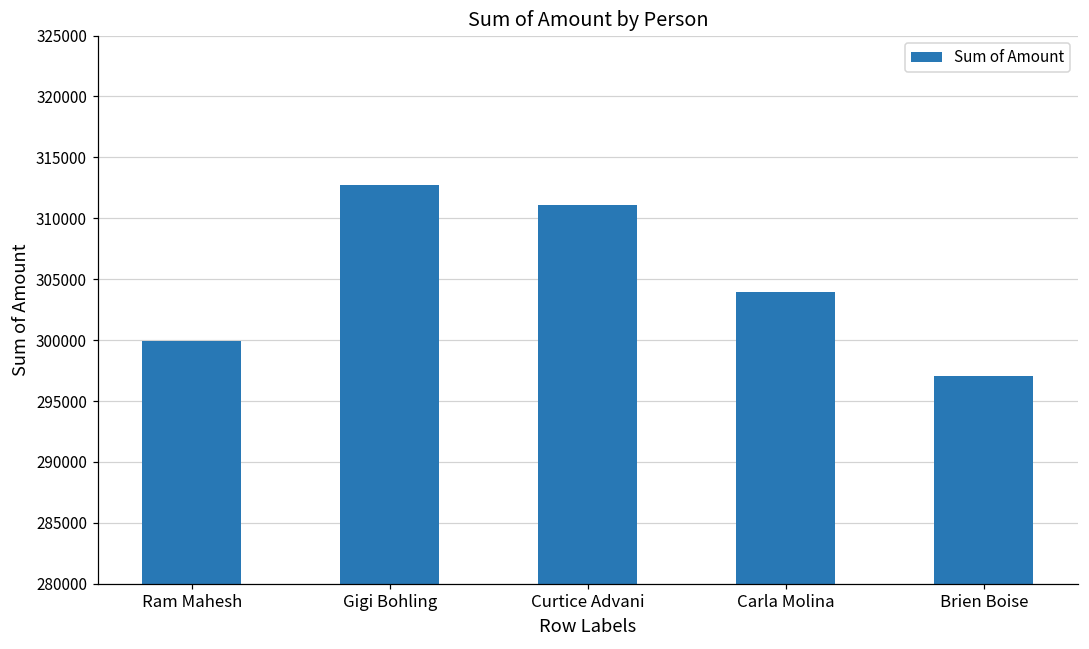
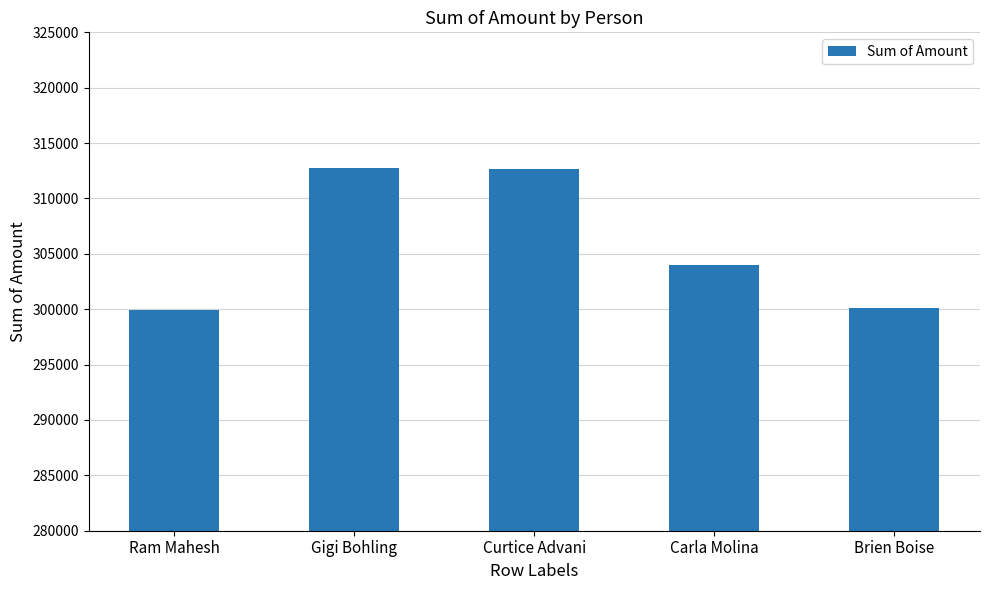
  {
    "Ram Mahesh": 299900,
    "Gigi Bohling": 312800,
-   "Curtice Advani": 311100,
+   "Curtice Advani": 312700,
    "Carla Molina": 304000,
-   "Brien Boise": 297000
+   "Brien Boise": 300100
  }
